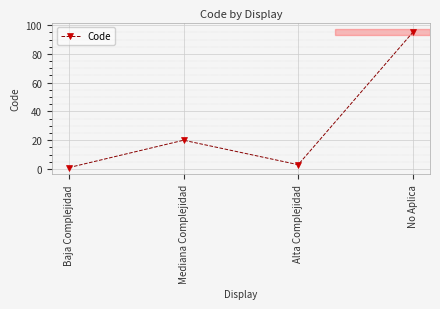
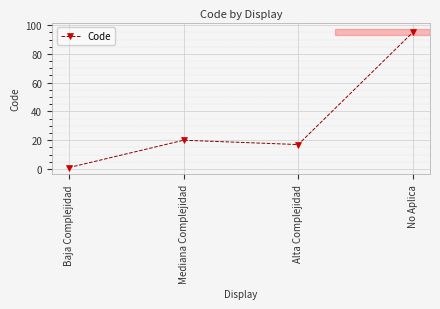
  {
    "Baja Complejidad": 1,
    "Mediana Complejidad": 20,
-   "Alta Complejidad": 3,
+   "Alta Complejidad": 17,
    "No Aplica": 95
  }
